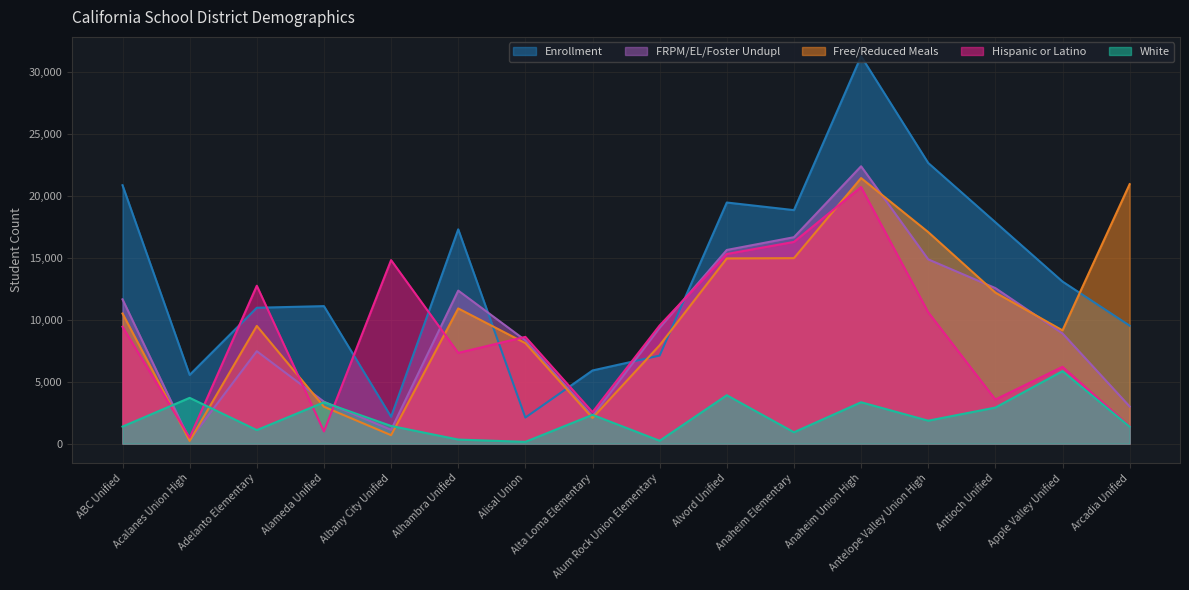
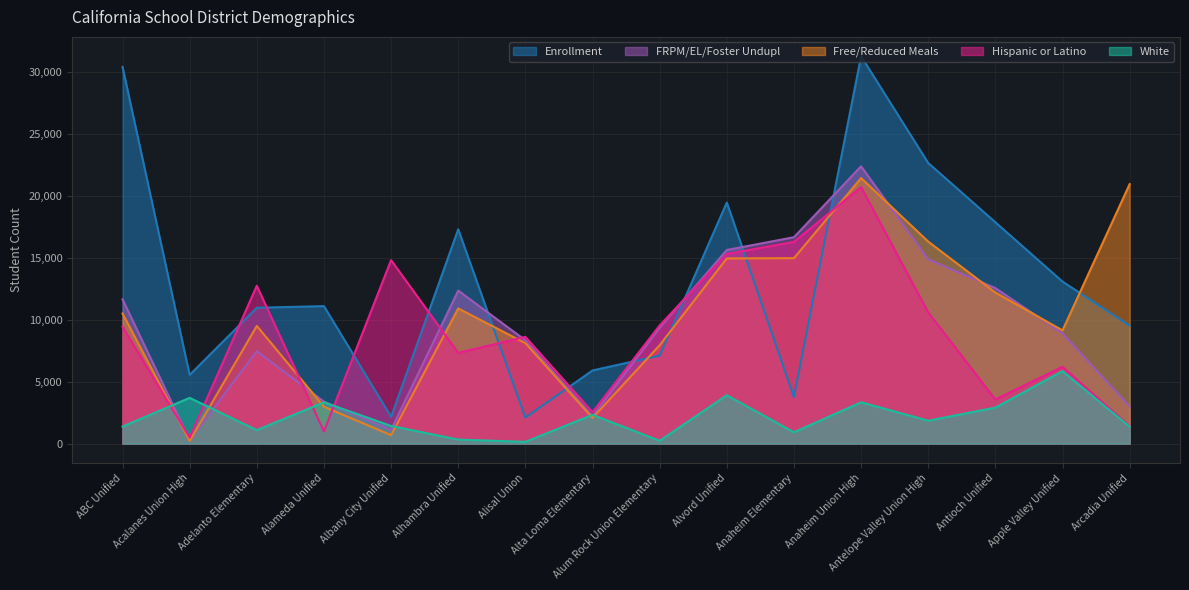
  {
    "Enrollment": {
-     "ABC Unified": "20,900",
+     "ABC Unified": "30,400",
      "Acalanes Union High": "5,500",
      "Adelanto Elementary": "11,000",
      "Alameda Unified": "11,100",
      "Albany City Unified": "2,200",
      "Alhambra Unified": "17,300",
      "Alisal Union": "2,100",
      "Alta Loma Elementary": "5,900",
      "Alum Rock Union Elementary": "7,100",
      "Alvord Unified": "19,500",
-     "Anaheim Elementary": "18,900",
+     "Anaheim Elementary": "3,800",
      "Antelope Valley Union High": "22,700",
      "Antioch Unified": "17,900",
      "Apple Valley Unified": "13,100",
      "Arcadia Unified": "9,500"
    },
    "FRPM/EL/Foster Undupl": {
      "ABC Unified": "11,600",
      "Adelanto Elementary": "7,500",
      "Albany City Unified": "1,100",
      "Alhambra Unified": "12,400",
      "Alisal Union": "8,300",
      "Alvord Unified": "15,600",
      "Anaheim Elementary": "16,700",
      "Anaheim Union High": "22,400",
      "Antelope Valley Union High": "14,900",
      "Antioch Unified": "12,600",
      "Apple Valley Unified": "8,900",
      "Arcadia Unified": "3,000"
    },
    "Free/Reduced Meals": {
      "ABC Unified": "10,500",
      "Adelanto Elementary": "9,500",
      "Alameda Unified": "3,000",
      "Albany City Unified": "700",
      "Alhambra Unified": "10,900",
      "Alisal Union": "8,100",
      "Alum Rock Union Elementary": "7,900",
      "Alvord Unified": "15,000",
      "Anaheim Elementary": "15,000",
      "Anaheim Union High": "21,400",
-     "Antelope Valley Union High": "17,100",
+     "Antelope Valley Union High": "16,300",
      "Antioch Unified": "12,200",
      "Apple Valley Unified": "9,100",
      "Arcadia Unified": "20,900"
    },
    "Hispanic or Latino": {
      "ABC Unified": "9,400",
      "Adelanto Elementary": "12,700",
      "Alameda Unified": "1,000",
      "Albany City Unified": "14,800",
      "Alhambra Unified": "7,300",
      "Alisal Union": "8,600",
      "Alta Loma Elementary": "2,500",
      "Alvord Unified": "15,300",
      "Anaheim Elementary": "16,300",
      "Anaheim Union High": "20,700",
      "Antelope Valley Union High": "10,600",
      "Antioch Unified": "3,600",
      "Apple Valley Unified": "6,200"
    },
    "White": {
      "ABC Unified": "1,400",
      "Acalanes Union High": "3,700",
      "Adelanto Elementary": "1,100",
      "Albany City Unified": "1,400",
      "Alhambra Unified": "300",
      "Alisal Union": "100",
      "Alum Rock Union Elementary": "200",
      "Alvord Unified": "3,900",
      "Anaheim Elementary": "900",
      "Anaheim Union High": "3,300",
      "Antelope Valley Union High": "1,900",
      "Antioch Unified": "2,900",
      "Apple Valley Unified": "5,900"
    }
  }
